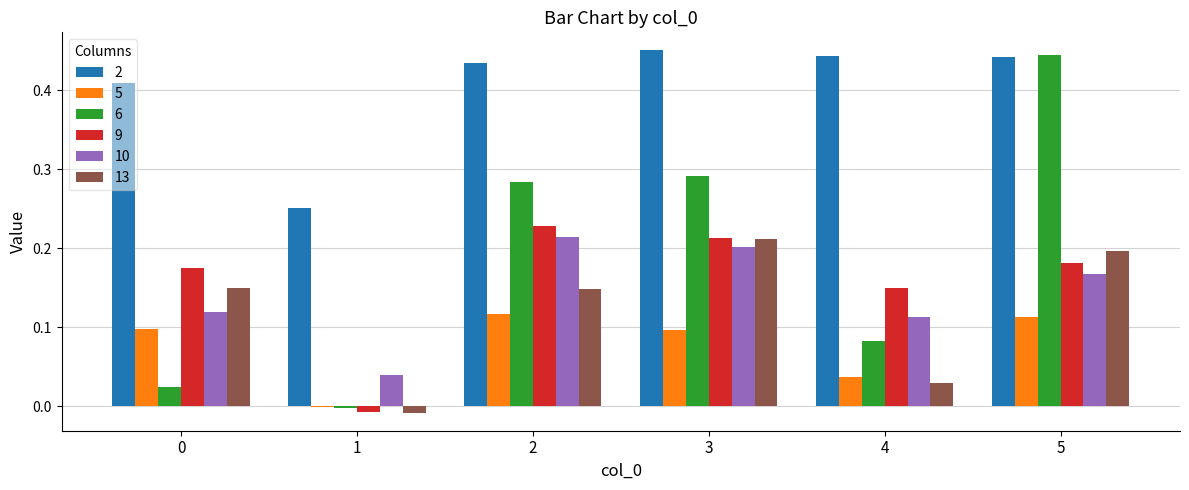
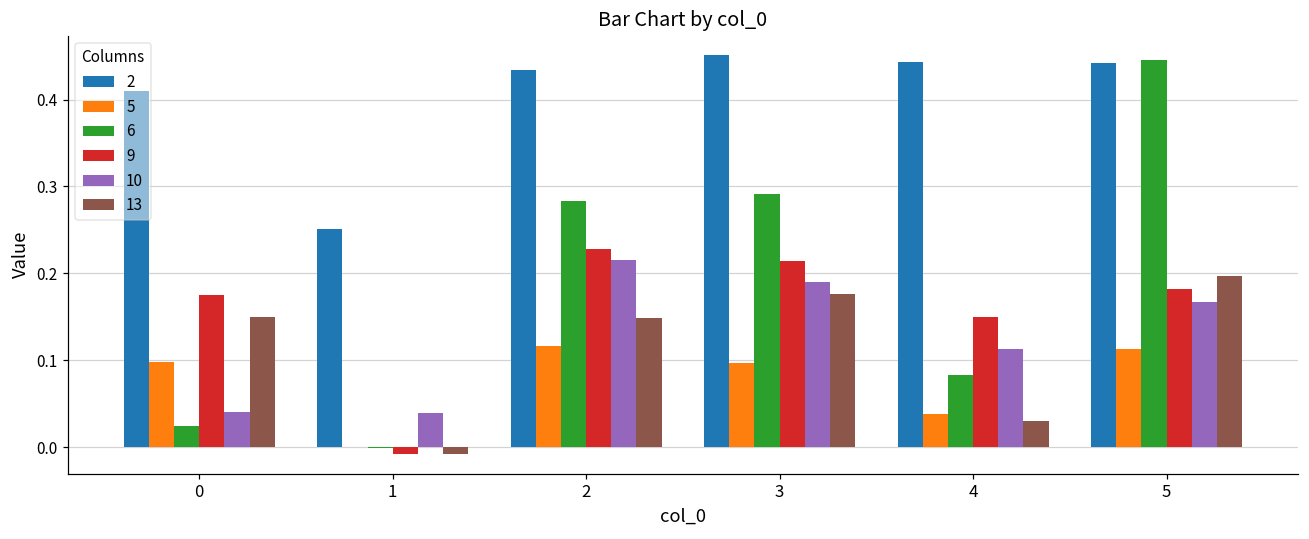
  {
    "2": {
      "1": 0.25,
      "2": 0.43,
      "3": 0.45,
      "4": 0.44,
      "5": 0.44
    },
    "5": {
      "0": 0.10,
      "2": 0.12,
      "3": 0.10,
      "4": 0.04,
      "5": 0.11
    },
    "6": {
      "0": 0.02,
      "2": 0.28,
      "3": 0.29,
      "4": 0.08,
      "5": 0.45
    },
    "9": {
      "0": 0.17,
      "1": -0.01,
      "2": 0.23,
      "3": 0.21,
      "4": 0.15,
      "5": 0.18
    },
    "10": {
-     "0": 0.12,
+     "0": 0.04,
      "1": 0.04,
      "2": 0.21,
-     "3": 0.20,
+     "3": 0.19,
      "4": 0.11,
      "5": 0.17
    },
    "13": {
      "0": 0.15,
      "1": -0.01,
      "2": 0.15,
-     "3": 0.21,
+     "3": 0.18,
      "4": 0.03,
      "5": 0.20
    }
  }
